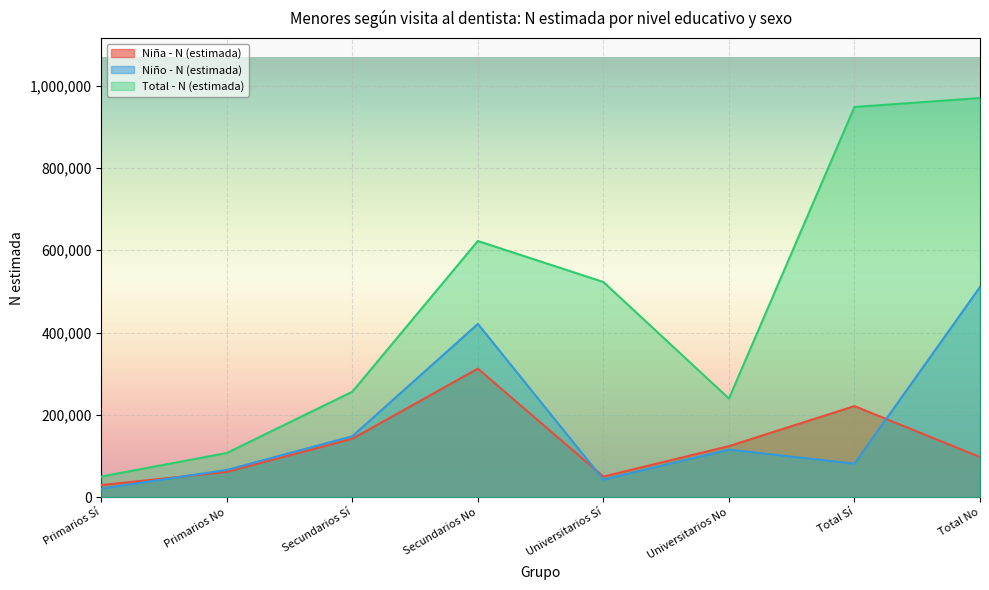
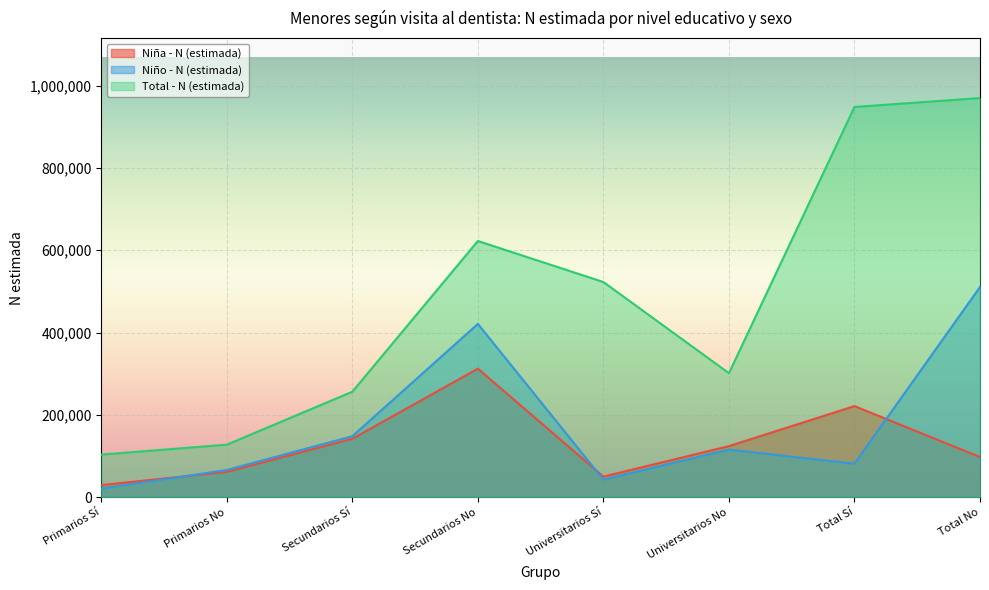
  {
    "Niña - N (estimada)": {
      "Primarios Sí": "30,000",
      "Secundarios Sí": "140,000",
      "Secundarios No": "310,000",
      "Universitarios Sí": "50,000",
      "Universitarios No": "120,000",
      "Total Sí": "220,000",
      "Total No": "100,000"
    },
    "Niño - N (estimada)": {
      "Primarios Sí": "20,000",
      "Secundarios Sí": "150,000",
      "Secundarios No": "420,000",
      "Universitarios Sí": "40,000",
      "Universitarios No": "120,000",
      "Total Sí": "80,000",
      "Total No": "510,000"
    },
    "Total - N (estimada)": {
-     "Primarios Sí": "50,000",
-     "Primarios No": "110,000",
+     "Primarios Sí": "100,000",
+     "Primarios No": "130,000",
      "Secundarios Sí": "260,000",
      "Secundarios No": "620,000",
      "Universitarios Sí": "520,000",
-     "Universitarios No": "240,000",
+     "Universitarios No": "300,000",
      "Total Sí": "950,000",
      "Total No": "970,000"
    }
  }
